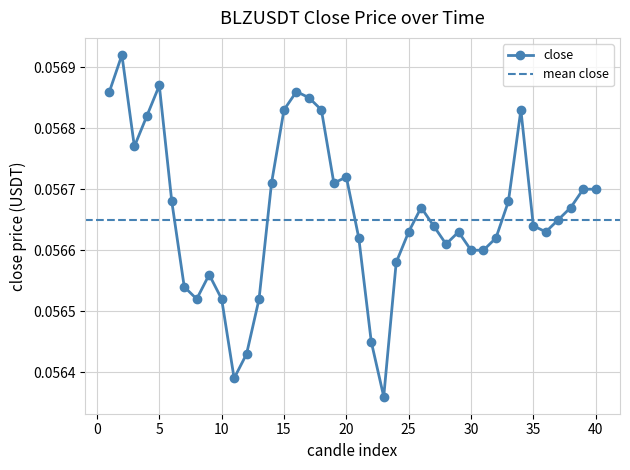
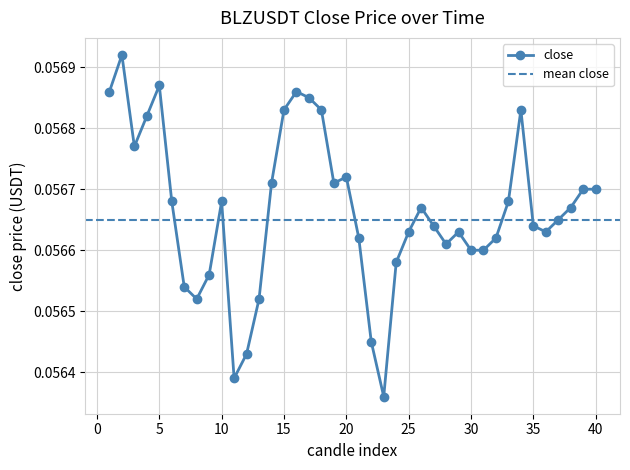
  {
    "5": 0.05687,
-   "10": 0.05652,
+   "10": 0.05668,
    "15": 0.05683,
    "20": 0.05672,
    "25": 0.05663,
    "30": 0.05660,
    "35": 0.05664,
    "40": 0.05670
  }
